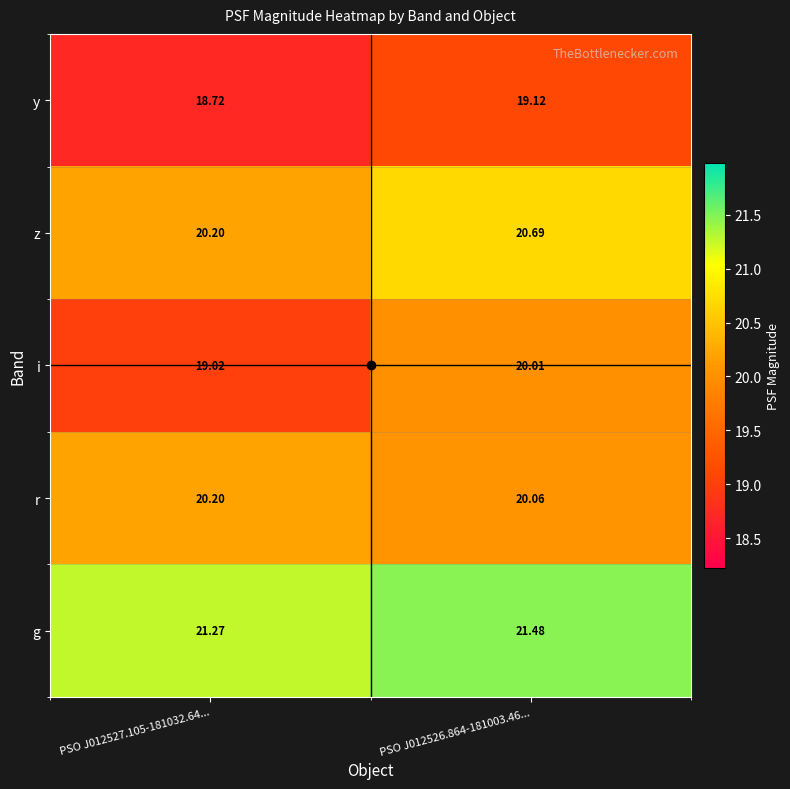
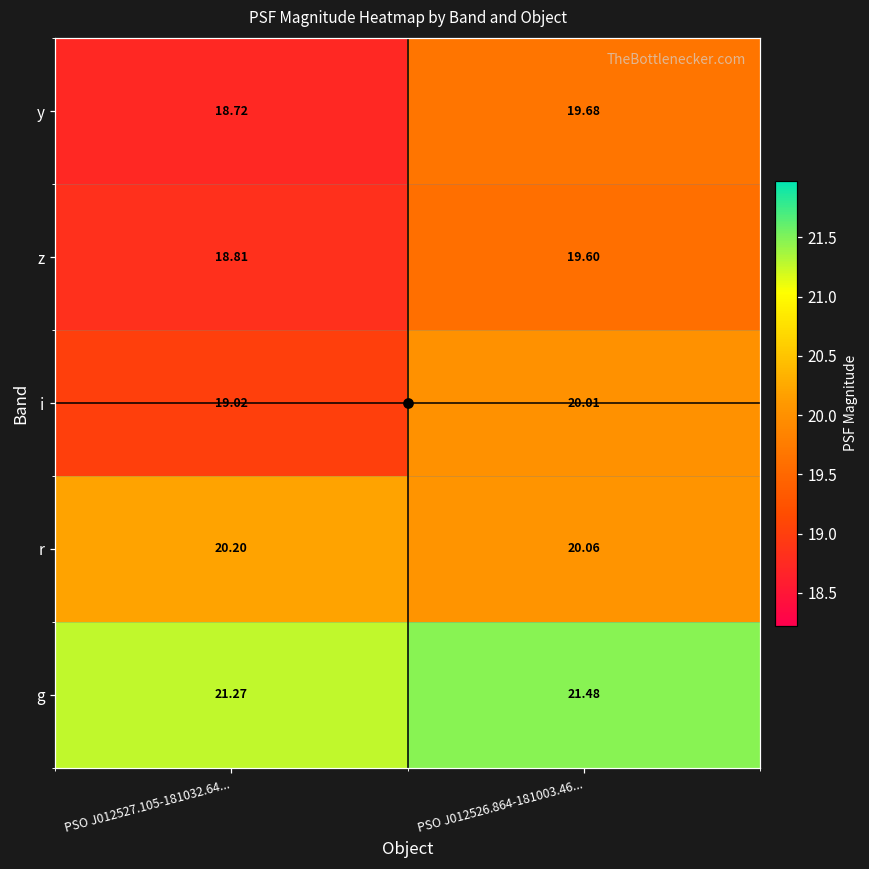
  {
    "y": {
      "PSO J012527.105-181032.64...": 18.72,
-     "PSO J012526.864-181003.46...": 19.12
+     "PSO J012526.864-181003.46...": 19.68
    },
    "z": {
-     "PSO J012527.105-181032.64...": 20.20,
-     "PSO J012526.864-181003.46...": 20.69
+     "PSO J012527.105-181032.64...": 18.81,
+     "PSO J012526.864-181003.46...": 19.60
    },
    "i": {
      "PSO J012527.105-181032.64...": 19.02,
      "PSO J012526.864-181003.46...": 20.01
    },
    "r": {
      "PSO J012527.105-181032.64...": 20.20,
      "PSO J012526.864-181003.46...": 20.06
    },
    "g": {
      "PSO J012527.105-181032.64...": 21.27,
      "PSO J012526.864-181003.46...": 21.48
    }
  }
